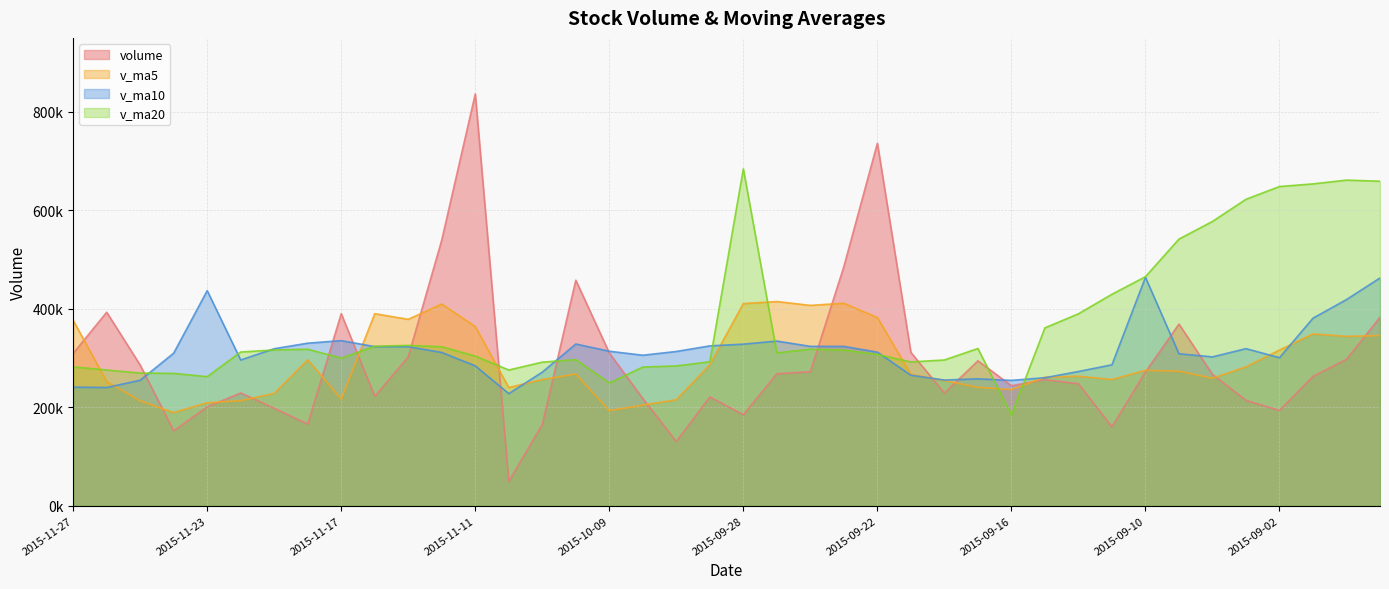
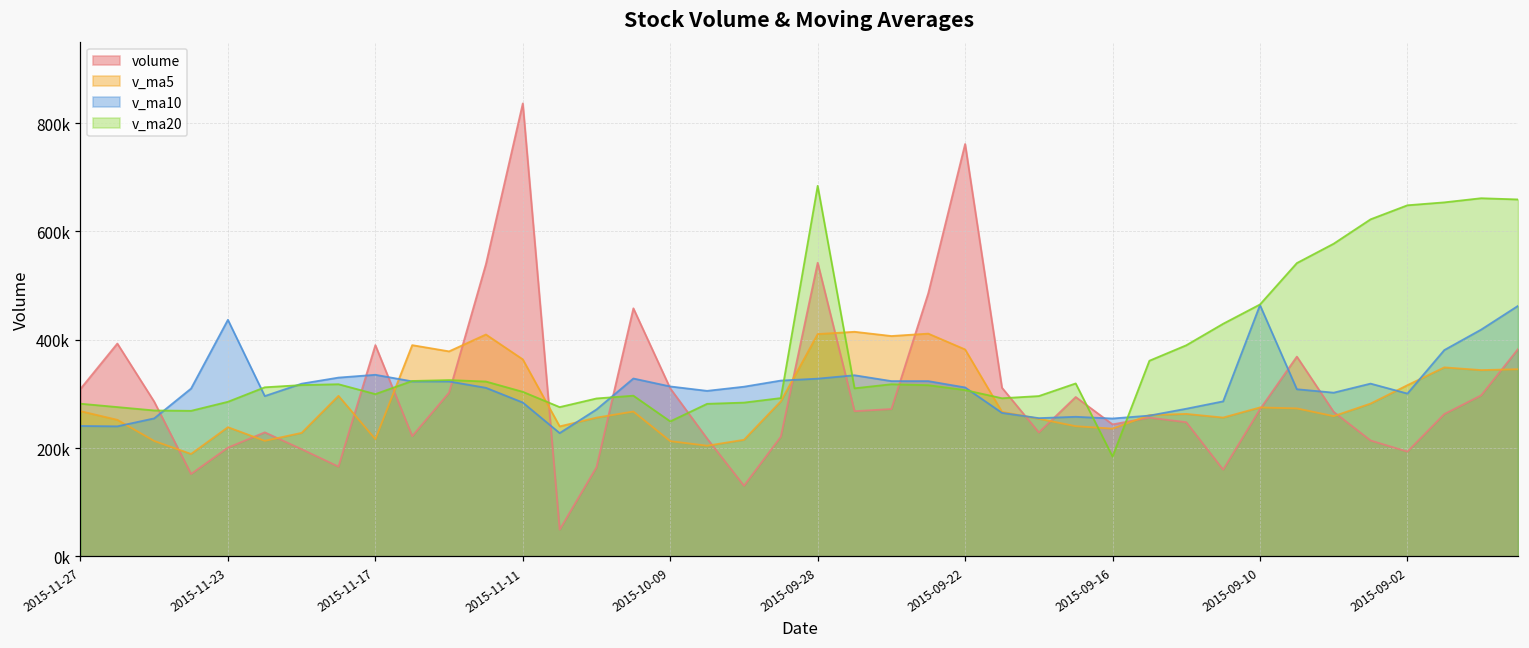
  {
    "volume": {
      "2015-11-27": 310000,
      "2015-11-23": 200000,
      "2015-11-17": 390000,
      "2015-11-11": 840000,
-     "2015-09-28": 180000,
-     "2015-09-22": 740000,
+     "2015-09-28": 540000,
+     "2015-09-22": 760000,
      "2015-09-16": 240000,
      "2015-09-02": 190000
    },
    "v_ma5": {
-     "2015-11-27": 380000,
-     "2015-11-23": 210000,
+     "2015-11-27": 270000,
+     "2015-11-23": 240000,
      "2015-11-17": 220000,
      "2015-11-11": 360000,
-     "2015-10-09": 190000,
+     "2015-10-09": 210000,
      "2015-09-28": 410000,
      "2015-09-22": 380000,
      "2015-09-16": 240000,
      "2015-09-02": 320000
    },
    "v_ma10": {
      "2015-11-27": 240000,
      "2015-11-23": 440000,
      "2015-11-17": 340000,
      "2015-11-11": 280000,
      "2015-09-28": 330000,
      "2015-09-16": 250000,
      "2015-09-02": 300000
    },
    "v_ma20": {
      "2015-11-27": 280000,
-     "2015-11-23": 260000,
+     "2015-11-23": 290000,
      "2015-11-17": 300000,
      "2015-11-11": 300000,
      "2015-10-09": 250000,
      "2015-09-28": 680000,
      "2015-09-16": 180000,
      "2015-09-02": 650000
    }
  }
